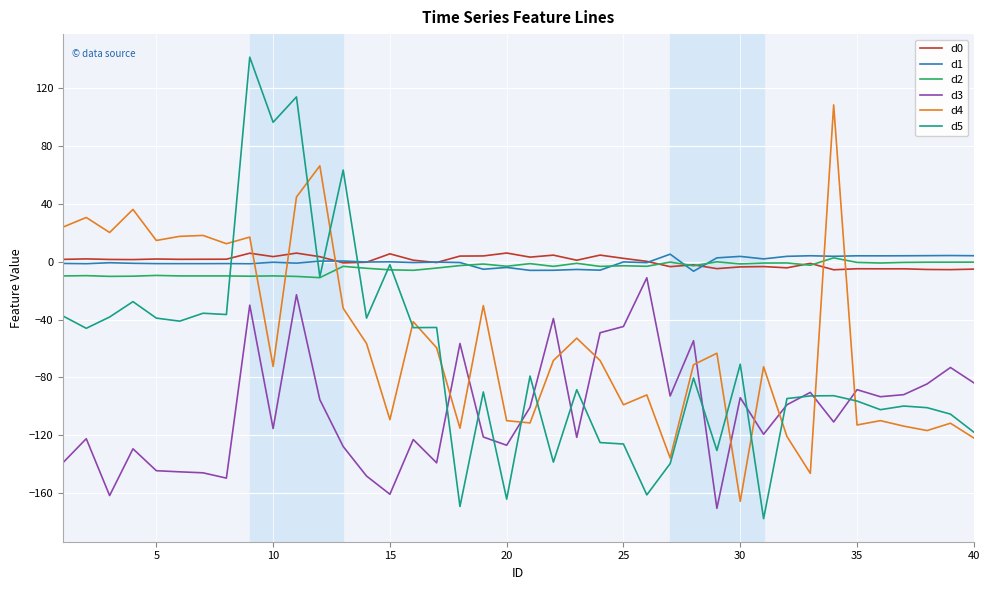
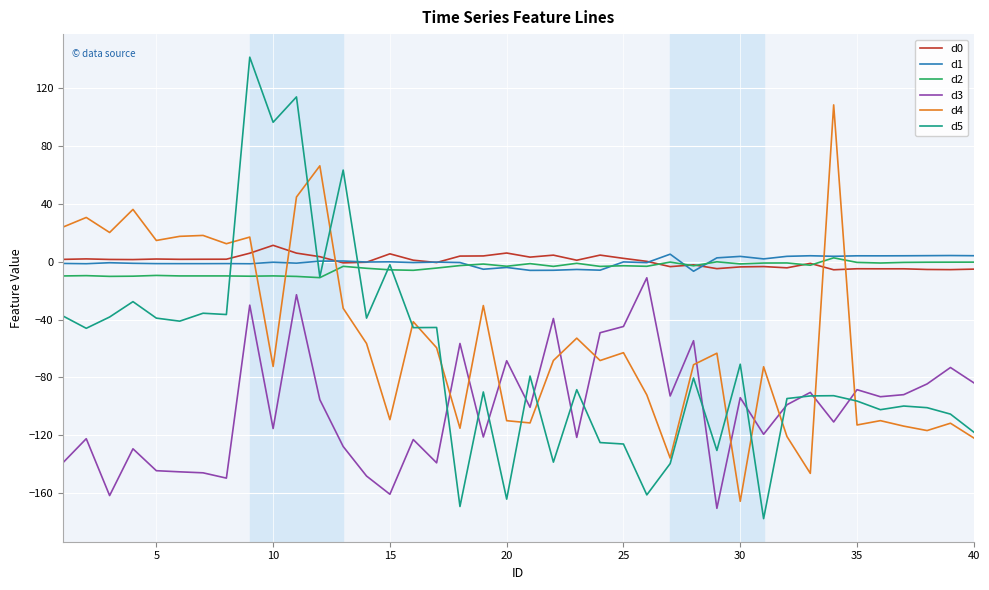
  {
    "d0": {
      "5": 2,
-     "10": 4,
+     "10": 11,
      "15": 6,
      "20": 6,
      "25": 2,
      "30": -4,
      "35": -5,
      "40": -5
    },
    "d1": {
      "5": -1,
      "10": 0,
      "15": 0,
      "25": 0,
      "30": 4,
      "35": 4,
      "40": 4
    },
    "d3": {
      "5": -145,
      "10": -115,
      "15": -161,
-     "20": -127,
+     "20": -68,
      "25": -45,
      "30": -94,
      "35": -88,
      "40": -84
    },
    "d4": {
      "5": 15,
      "10": -72,
      "15": -109,
      "20": -110,
-     "25": -99,
+     "25": -63,
      "30": -166,
      "35": -113,
      "40": -122
    }
  }
